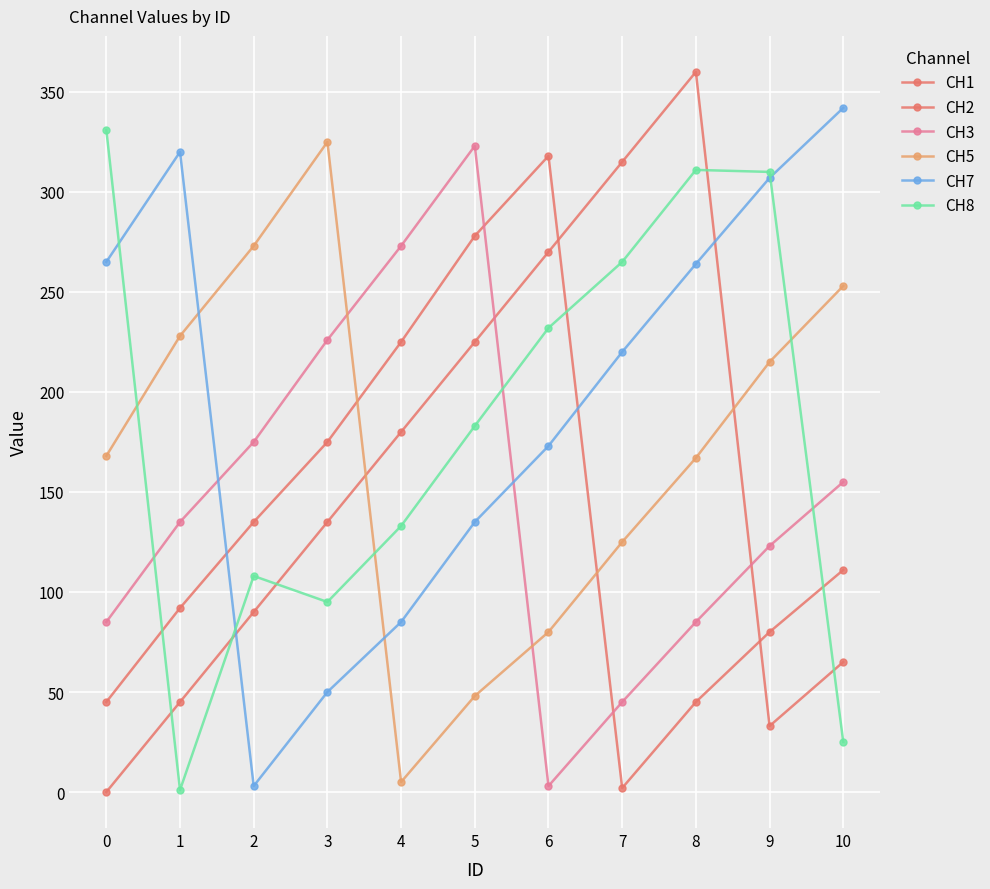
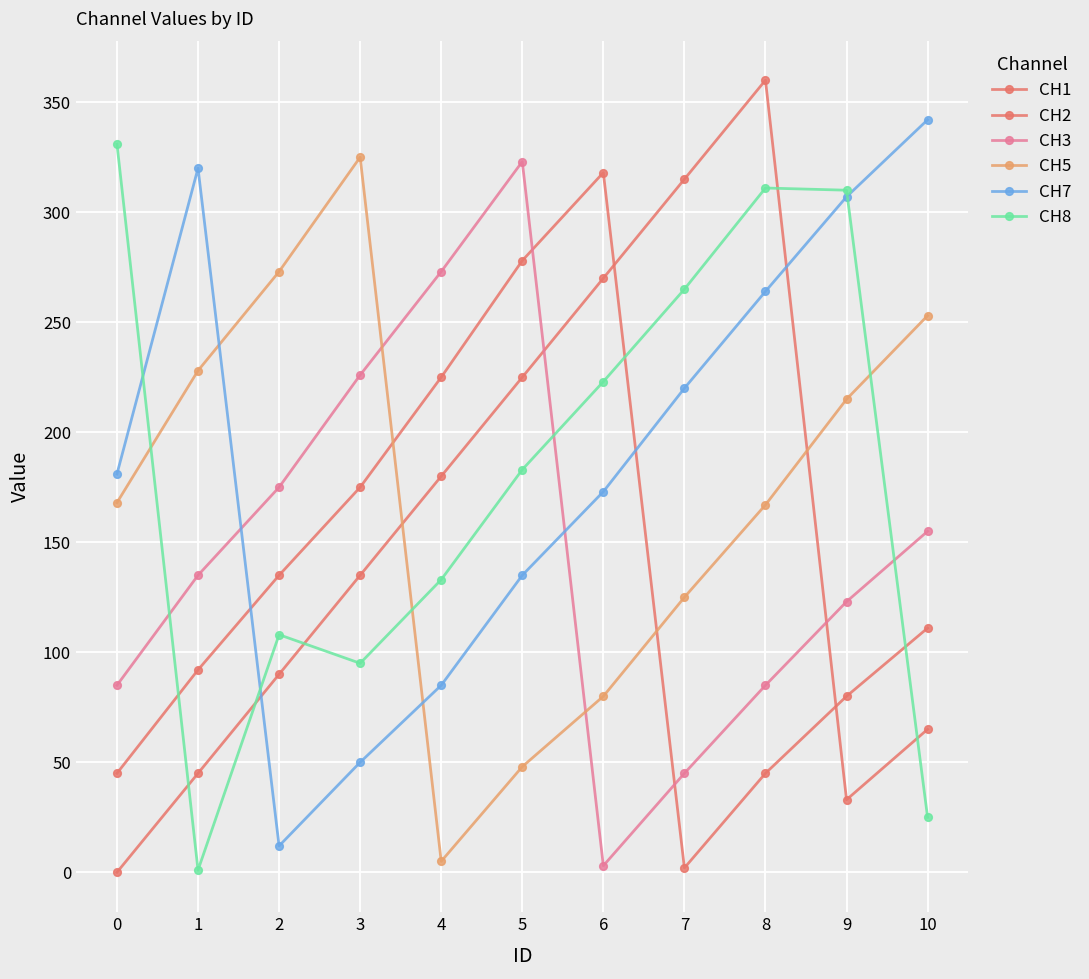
  {
    "CH7": {
-     "0": 265,
+     "0": 181,
      "1": 320,
-     "2": 3,
+     "2": 12,
      "3": 50,
      "4": 85,
      "5": 135,
      "6": 173,
      "7": 220,
      "8": 264,
      "9": 307,
      "10": 342
    },
    "CH8": {
      "0": 331,
      "1": 1,
      "2": 108,
      "3": 95,
      "4": 133,
      "5": 183,
-     "6": 232,
+     "6": 223,
      "7": 265,
      "8": 311,
      "9": 310,
      "10": 25
    }
  }
